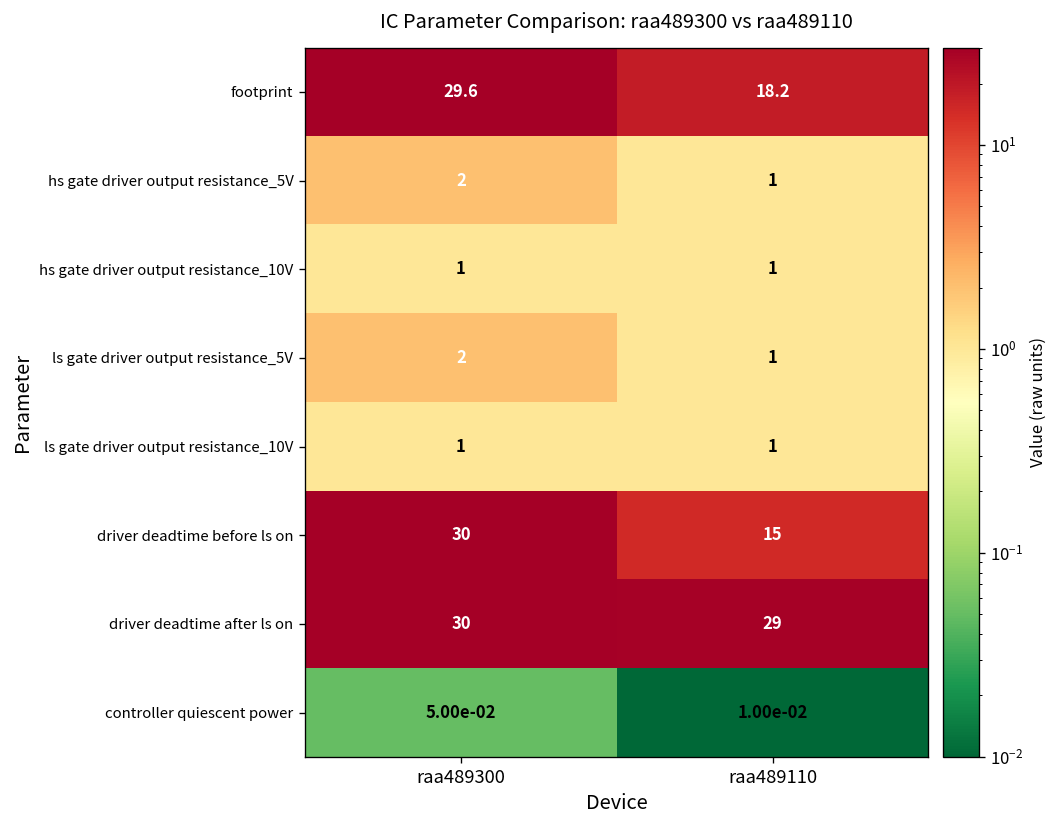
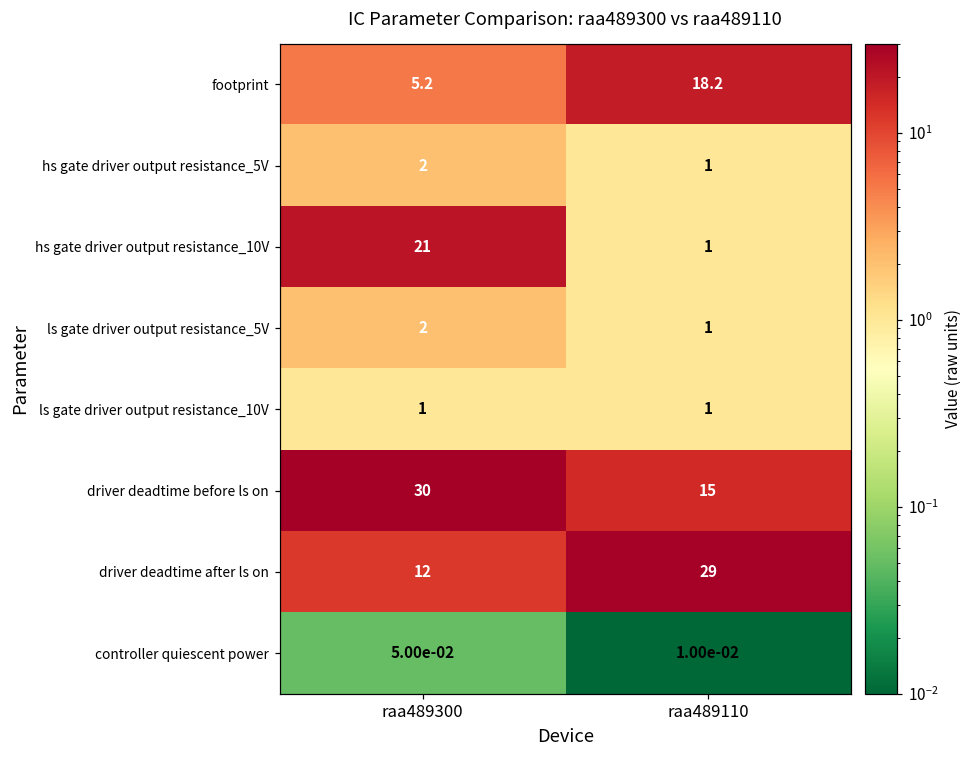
  {
    "footprint": {
-     "raa489300": "29.6",
+     "raa489300": "5.2",
      "raa489110": "18.2"
    },
    "hs gate driver output resistance_5V": {
      "raa489300": "2",
      "raa489110": "1"
    },
    "hs gate driver output resistance_10V": {
-     "raa489300": "1",
+     "raa489300": "21",
      "raa489110": "1"
    },
    "ls gate driver output resistance_5V": {
      "raa489300": "2",
      "raa489110": "1"
    },
    "ls gate driver output resistance_10V": {
      "raa489300": "1",
      "raa489110": "1"
    },
    "driver deadtime before ls on": {
      "raa489300": "30",
      "raa489110": "15"
    },
    "driver deadtime after ls on": {
-     "raa489300": "30",
+     "raa489300": "12",
      "raa489110": "29"
    },
    "controller quiescent power": {
      "raa489300": "5.00e-02",
      "raa489110": "1.00e-02"
    }
  }
